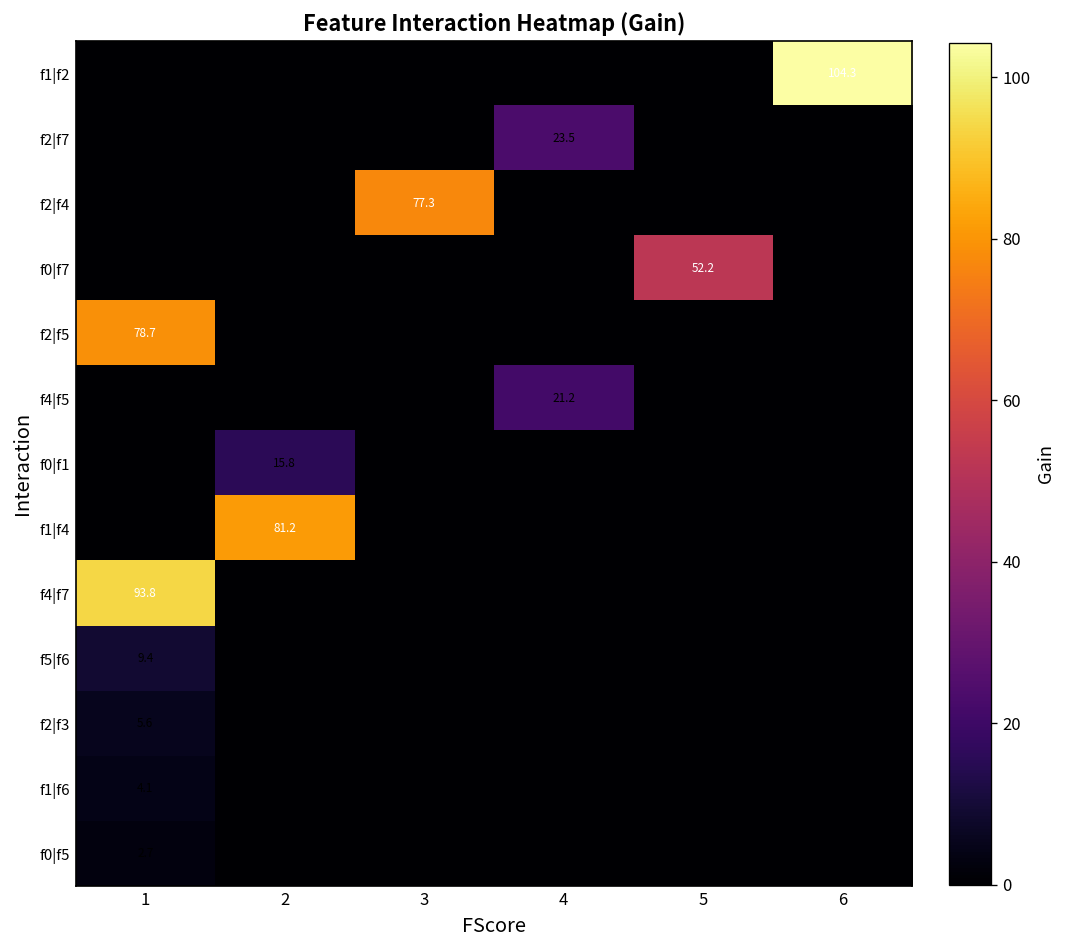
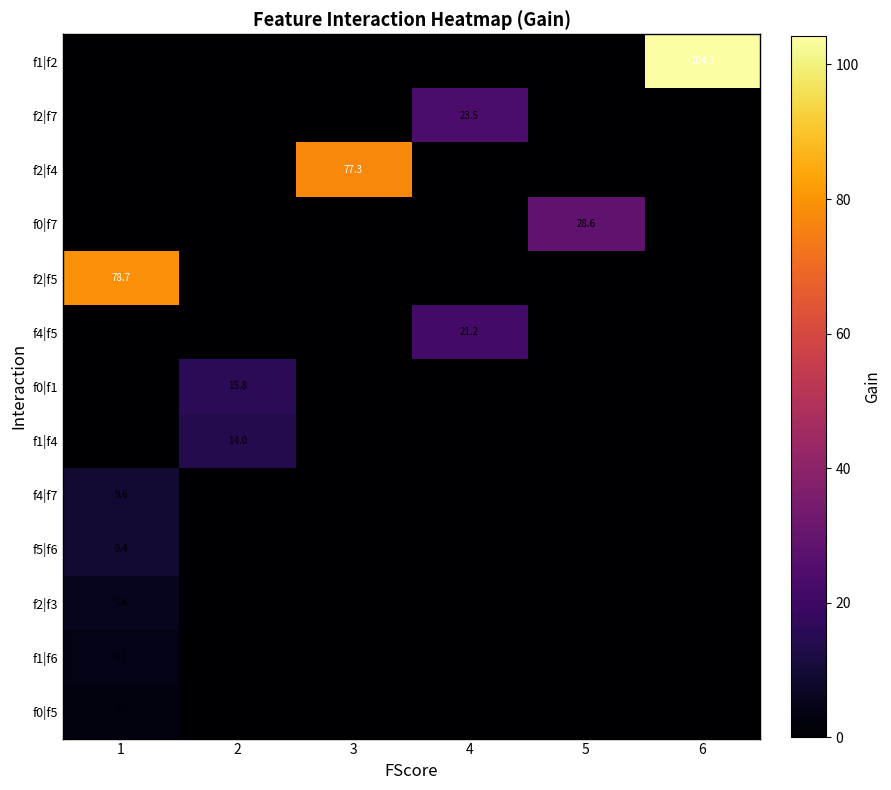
  {
    "f1|f2": {
      "6": 104.3
    },
    "f2|f7": {
      "4": 23.5
    },
    "f2|f4": {
      "3": 77.3
    },
    "f0|f7": {
-     "5": 52.2
+     "5": 28.6
    },
    "f2|f5": {
      "1": 78.7
    },
    "f4|f5": {
      "4": 21.2
    },
    "f0|f1": {
      "2": 15.8
    },
    "f1|f4": {
-     "2": 81.2
+     "2": 14.0
    },
    "f4|f7": {
-     "1": 93.8
+     "1": 9.6
    },
    "f5|f6": {
      "1": 9.4
    }
  }
